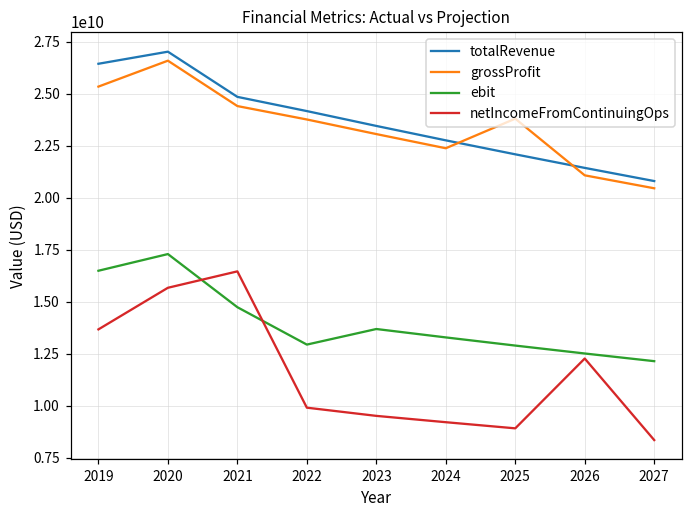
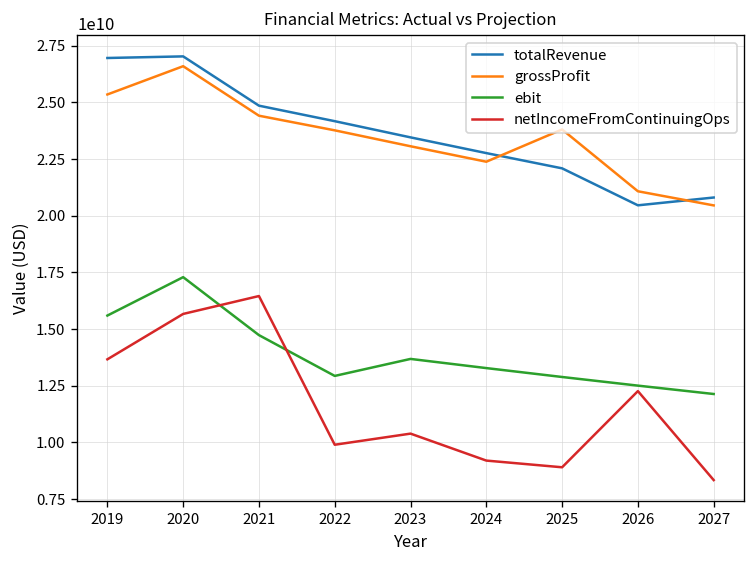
  {
    "totalRevenue": {
-     "2019": 26400000000,
+     "2019": 27000000000,
      "2020": 27000000000,
      "2021": 24900000000,
      "2022": 24200000000,
      "2023": 23500000000,
      "2024": 22800000000,
      "2025": 22100000000,
-     "2026": 21400000000,
+     "2026": 20500000000,
      "2027": 20800000000
    },
    "grossProfit": {
      "2019": 25300000000,
      "2020": 26600000000,
      "2021": 24400000000,
      "2022": 23800000000,
      "2023": 23100000000,
      "2024": 22400000000,
      "2026": 21100000000,
      "2027": 20500000000
    },
    "ebit": {
-     "2019": 16500000000,
+     "2019": 15600000000,
      "2020": 17300000000,
      "2021": 14700000000,
      "2022": 12900000000,
      "2023": 13700000000,
      "2024": 13300000000,
      "2025": 12900000000,
      "2026": 12500000000,
      "2027": 12100000000
    },
    "netIncomeFromContinuingOps": {
      "2019": 13700000000,
      "2020": 15700000000,
      "2021": 16500000000,
      "2022": 9900000000,
-     "2023": 9500000000,
+     "2023": 10400000000,
      "2024": 9200000000,
      "2025": 8900000000,
      "2026": 12300000000,
      "2027": 8300000000
    }
  }
